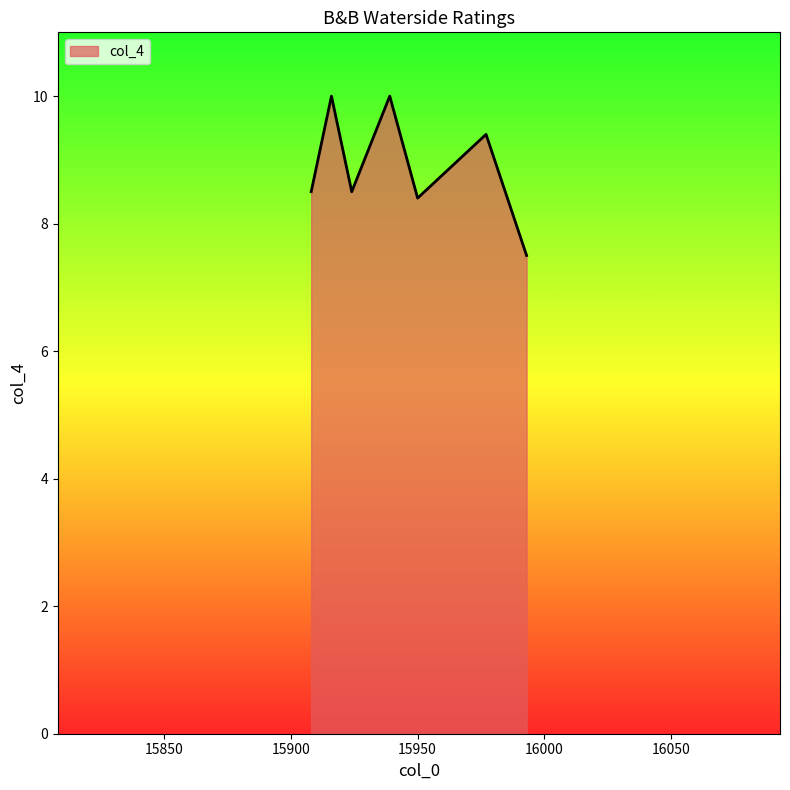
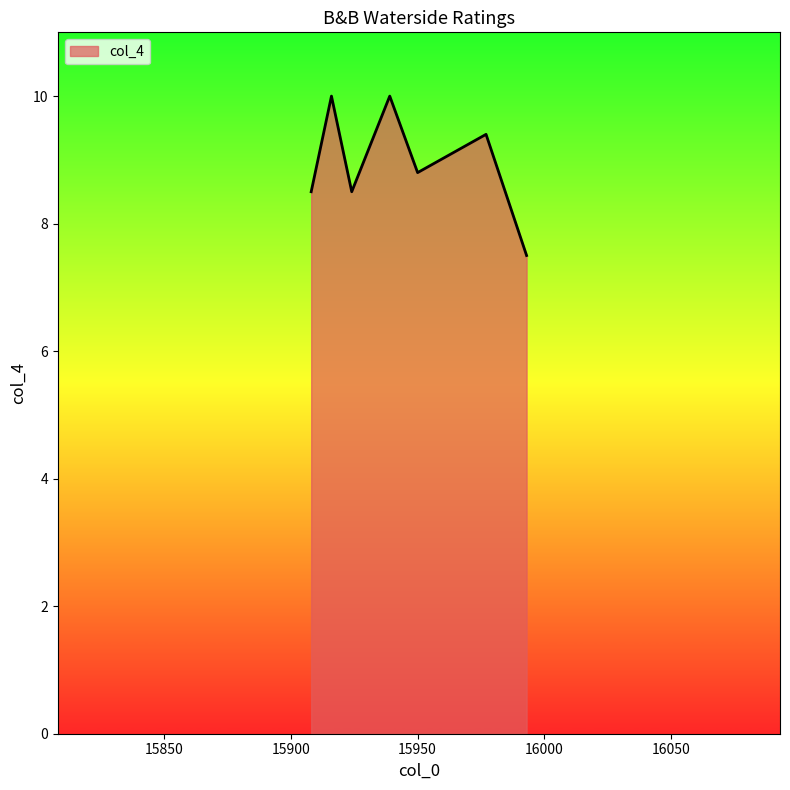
  {
-   "15950": 8.4
+   "15950": 8.8
  }
